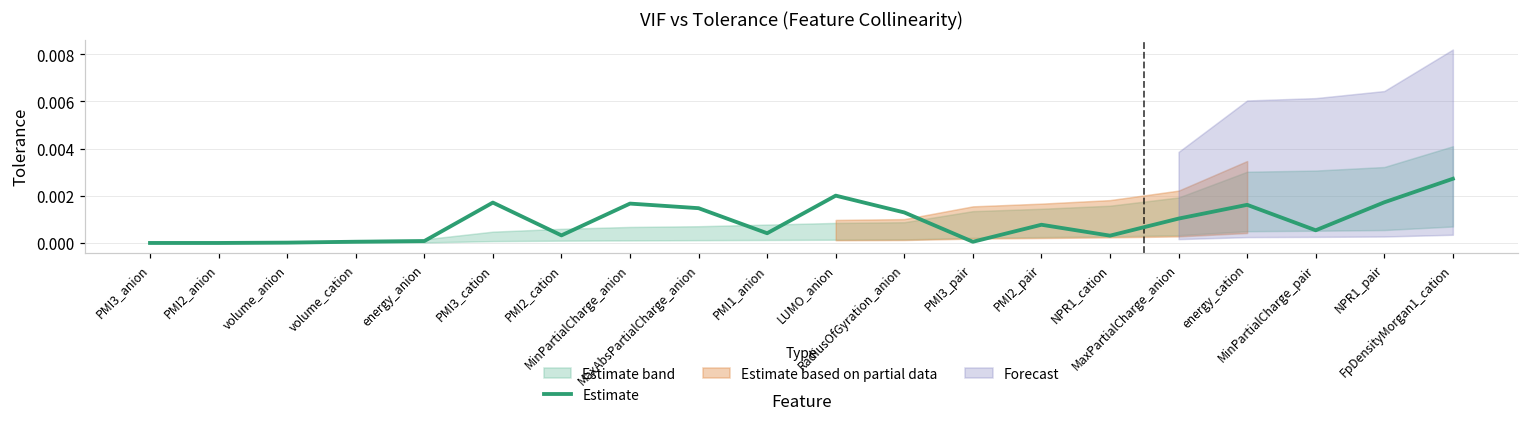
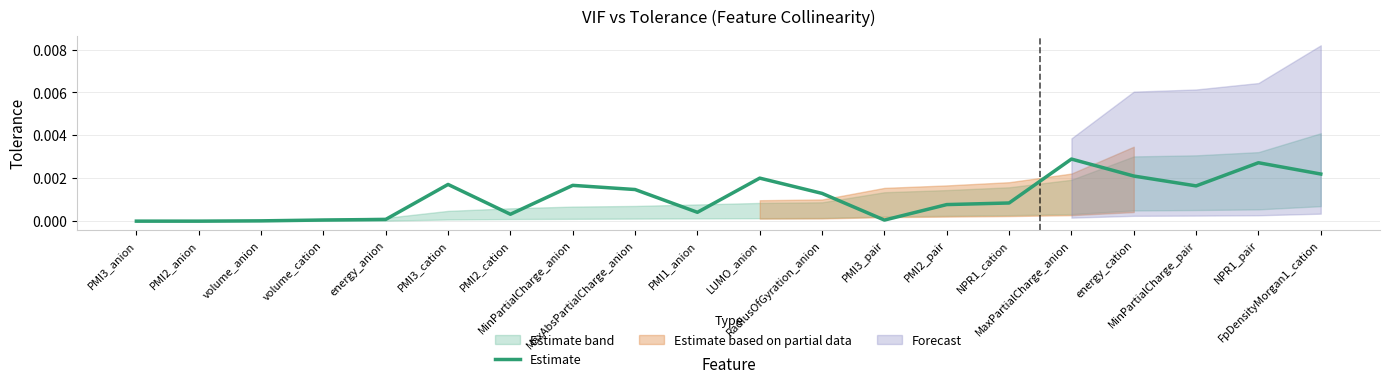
  {
    "Estimate": {
      "PMI3_cation": 0.0017,
      "PMI2_cation": 0.0003,
      "MinPartialCharge_anion": 0.0017,
      "MaxAbsPartialCharge_anion": 0.0015,
      "PMI1_anion": 0.0004,
      "LUMO_anion": 0.0020,
      "RadiusOfGyration_anion": 0.0013,
      "PMI3_pair": 0.0001,
      "PMI2_pair": 0.0008,
-     "NPR1_cation": 0.0003,
-     "MaxPartialCharge_anion": 0.0010,
-     "energy_cation": 0.0016,
-     "MinPartialCharge_pair": 0.0005,
-     "NPR1_pair": 0.0017,
-     "FpDensityMorgan1_cation": 0.0027
+     "NPR1_cation": 0.0008,
+     "MaxPartialCharge_anion": 0.0029,
+     "energy_cation": 0.0021,
+     "MinPartialCharge_pair": 0.0016,
+     "NPR1_pair": 0.0027,
+     "FpDensityMorgan1_cation": 0.0022
    }
  }
